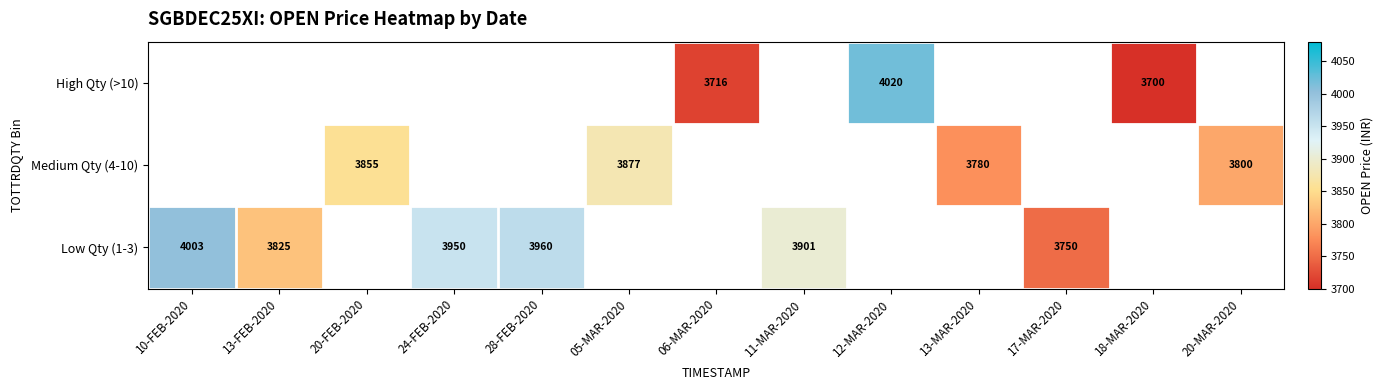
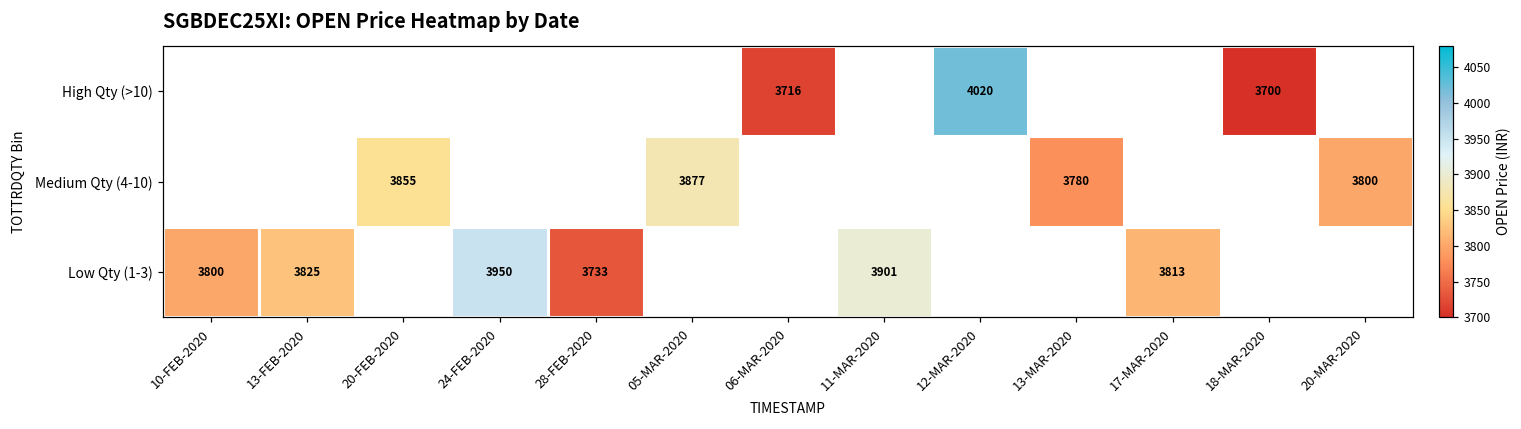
  {
    "High Qty (>10)": {
      "06-MAR-2020": 3716,
      "12-MAR-2020": 4020,
      "18-MAR-2020": 3700
    },
    "Medium Qty (4-10)": {
      "20-FEB-2020": 3855,
      "05-MAR-2020": 3877,
      "13-MAR-2020": 3780,
      "20-MAR-2020": 3800
    },
    "Low Qty (1-3)": {
-     "10-FEB-2020": 4003,
+     "10-FEB-2020": 3800,
      "13-FEB-2020": 3825,
      "24-FEB-2020": 3950,
-     "28-FEB-2020": 3960,
+     "28-FEB-2020": 3733,
      "11-MAR-2020": 3901,
-     "17-MAR-2020": 3750
+     "17-MAR-2020": 3813
    }
  }
